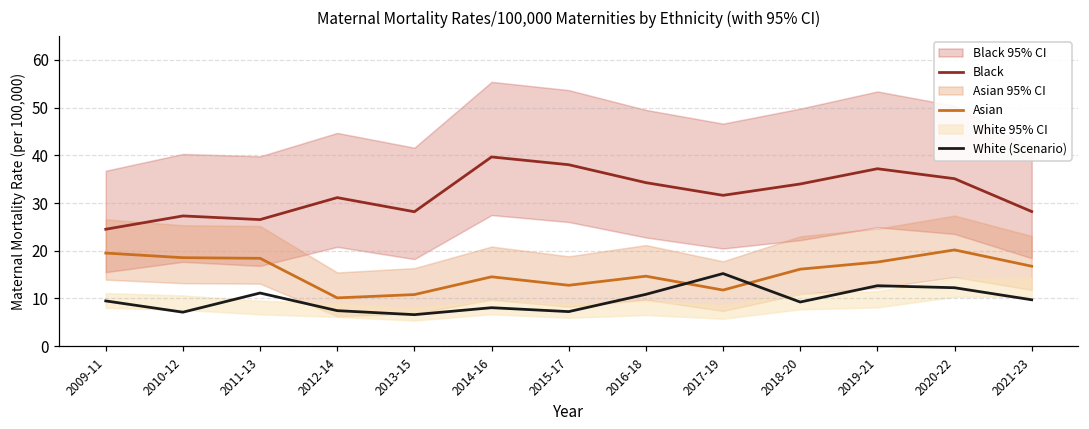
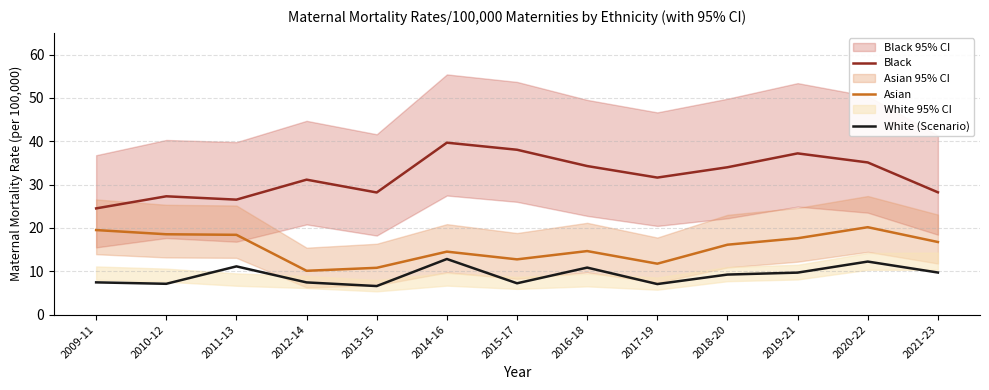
  {
    "White (Scenario)": {
-     "2009-11": 9,
+     "2009-11": 7,
      "2010-12": 7,
      "2011-13": 11,
      "2012-14": 7,
      "2013-15": 7,
-     "2014-16": 8,
+     "2014-16": 13,
      "2015-17": 7,
      "2016-18": 11,
-     "2017-19": 15,
+     "2017-19": 7,
      "2018-20": 9,
-     "2019-21": 13,
+     "2019-21": 10,
      "2020-22": 12,
      "2021-23": 10
    }
  }
